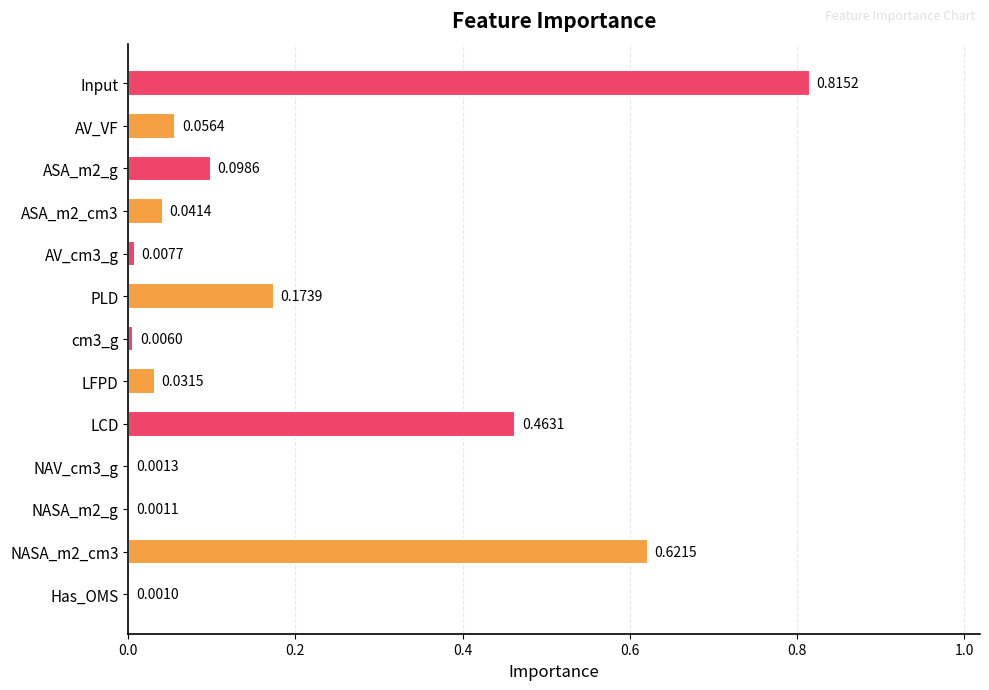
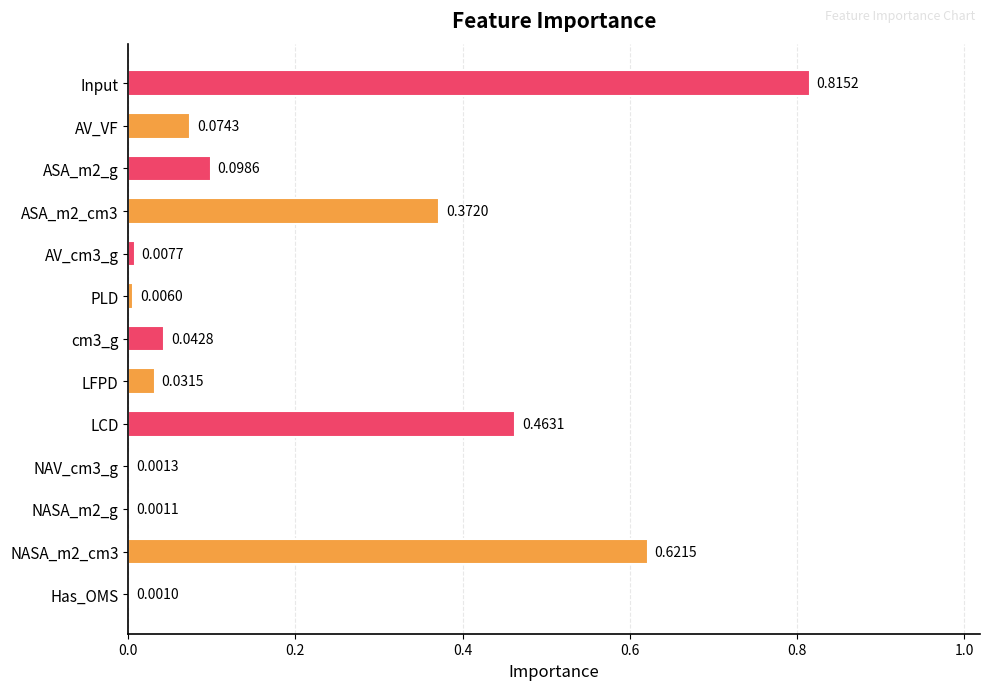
  {
    "Input": 0.8152,
-   "AV_VF": 0.0564,
+   "AV_VF": 0.0743,
    "ASA_m2_g": 0.0986,
-   "ASA_m2_cm3": 0.0414,
+   "ASA_m2_cm3": 0.3720,
    "AV_cm3_g": 0.0077,
-   "PLD": 0.1739,
-   "cm3_g": 0.0060,
+   "PLD": 0.0060,
+   "cm3_g": 0.0428,
    "LFPD": 0.0315,
    "LCD": 0.4631,
    "NAV_cm3_g": 0.0013,
    "NASA_m2_g": 0.0011,
    "NASA_m2_cm3": 0.6215,
    "Has_OMS": 0.0010
  }
